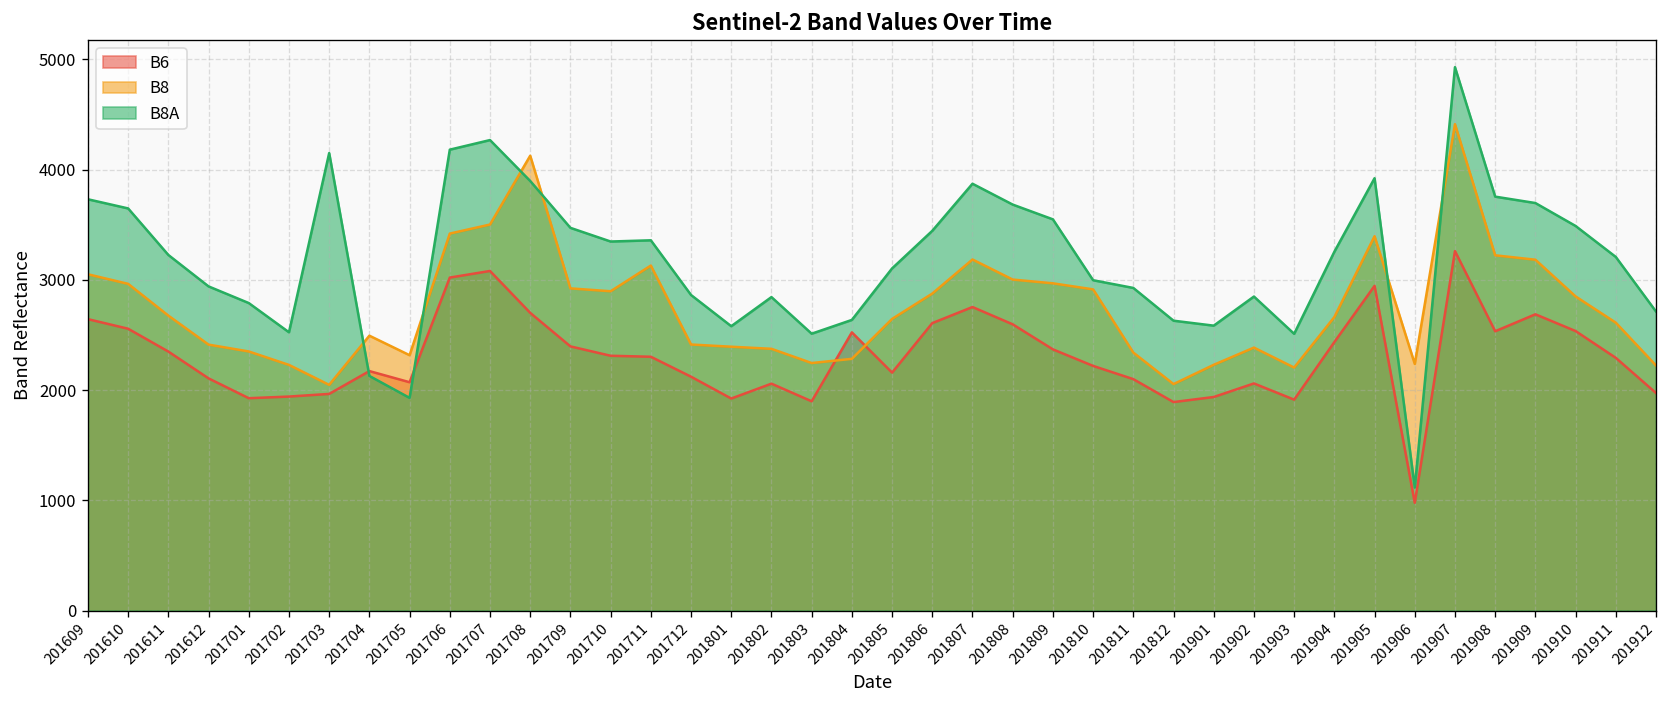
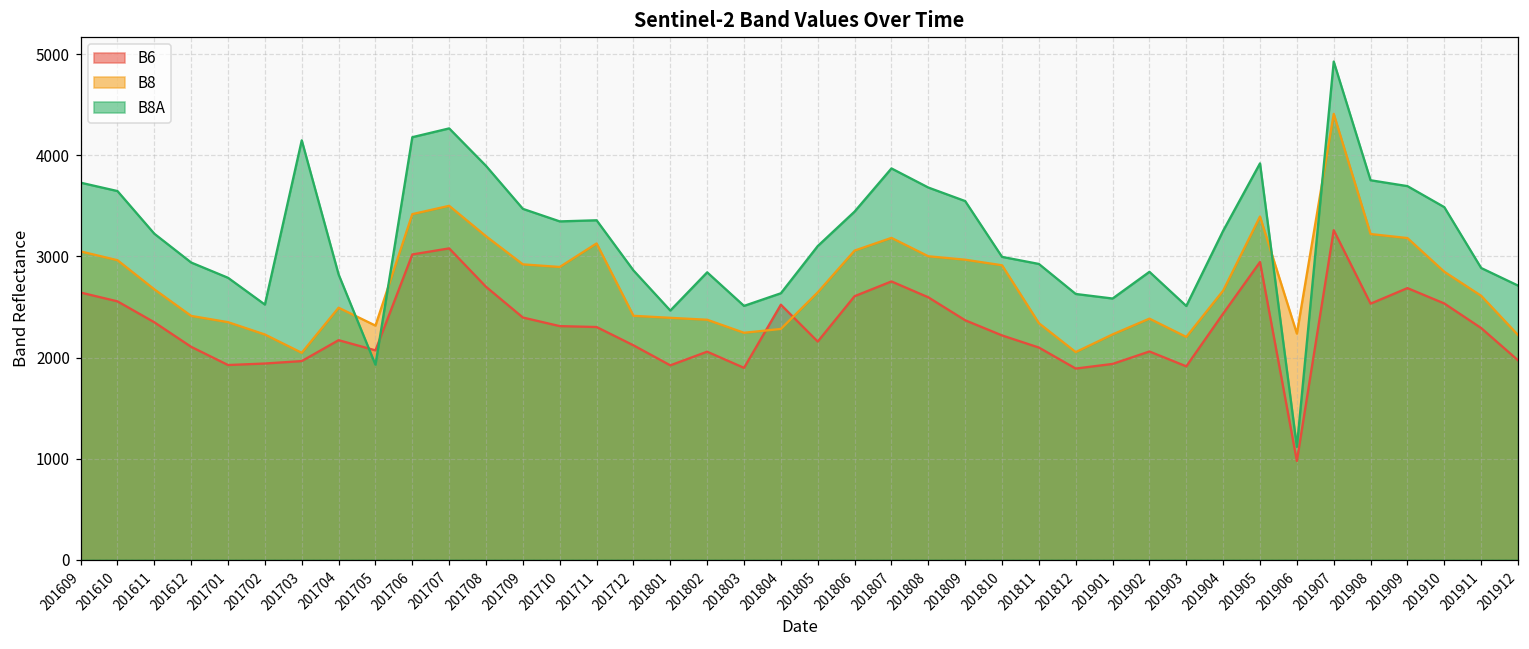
  {
    "B6": {
      "201609": 2600,
      "201610": 2600,
      "201611": 2300,
      "201612": 2100,
      "201701": 1900,
      "201702": 1900,
      "201703": 2000,
      "201704": 2200,
      "201705": 2100,
      "201706": 3000,
      "201707": 3100,
      "201708": 2700,
      "201709": 2400,
      "201710": 2300,
      "201711": 2300,
      "201712": 2100,
      "201801": 1900,
      "201802": 2100,
      "201803": 1900,
      "201804": 2500,
      "201805": 2200,
      "201806": 2600,
      "201807": 2800,
      "201808": 2600,
      "201809": 2400,
      "201810": 2200,
      "201811": 2100,
      "201812": 1900,
      "201901": 1900,
      "201902": 2100,
      "201903": 1900,
      "201904": 2400,
      "201905": 2900,
      "201906": 1000,
      "201907": 3300,
      "201908": 2500,
      "201909": 2700,
      "201910": 2500,
      "201911": 2300,
      "201912": 2000
    },
    "B8": {
      "201609": 3100,
      "201610": 3000,
      "201611": 2700,
      "201612": 2400,
      "201701": 2400,
      "201702": 2200,
      "201703": 2000,
      "201704": 2500,
      "201705": 2300,
      "201706": 3400,
      "201707": 3500,
-     "201708": 4100,
+     "201708": 3200,
      "201709": 2900,
      "201710": 2900,
      "201711": 3100,
      "201712": 2400,
      "201801": 2400,
      "201802": 2400,
      "201803": 2200,
      "201804": 2300,
      "201805": 2600,
-     "201806": 2900,
+     "201806": 3100,
      "201807": 3200,
      "201808": 3000,
      "201809": 3000,
      "201810": 2900,
      "201811": 2300,
      "201812": 2100,
      "201901": 2200,
      "201902": 2400,
      "201903": 2200,
      "201904": 2700,
      "201905": 3400,
      "201906": 2200,
      "201907": 4400,
      "201908": 3200,
      "201909": 3200,
      "201910": 2800,
      "201911": 2600,
      "201912": 2200
    },
    "B8A": {
      "201609": 3700,
      "201610": 3600,
      "201611": 3200,
      "201612": 2900,
      "201701": 2800,
      "201702": 2500,
      "201703": 4100,
-     "201704": 2100,
+     "201704": 2800,
      "201705": 1900,
      "201706": 4200,
      "201707": 4300,
      "201708": 3900,
      "201709": 3500,
      "201710": 3300,
      "201711": 3400,
      "201712": 2900,
-     "201801": 2600,
+     "201801": 2500,
      "201802": 2800,
      "201803": 2500,
      "201804": 2600,
      "201805": 3100,
      "201806": 3400,
      "201807": 3900,
      "201808": 3700,
      "201809": 3500,
      "201810": 3000,
      "201811": 2900,
      "201812": 2600,
      "201901": 2600,
      "201902": 2800,
      "201903": 2500,
      "201904": 3300,
      "201905": 3900,
      "201906": 1100,
      "201907": 4900,
      "201908": 3800,
      "201909": 3700,
      "201910": 3500,
-     "201911": 3200,
+     "201911": 2900,
      "201912": 2700
    }
  }
